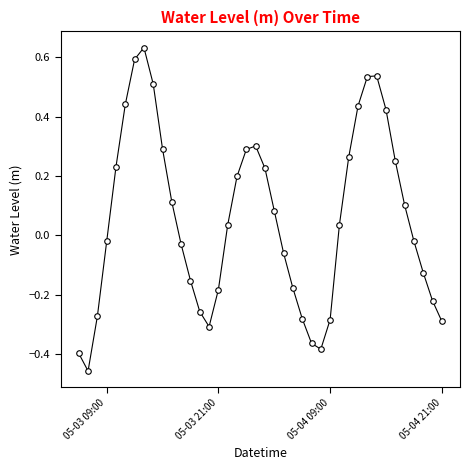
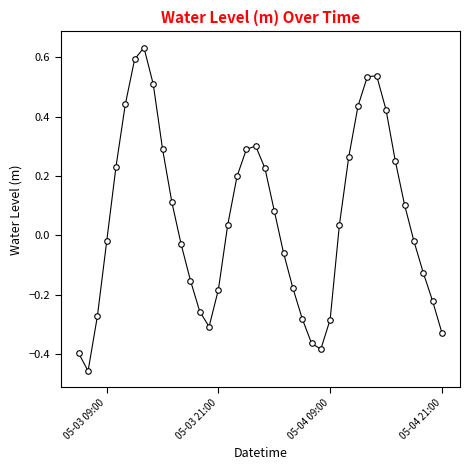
  {
    "05-03 09:00": -0.02,
    "05-03 21:00": -0.18,
    "05-04 09:00": -0.28,
-   "05-04 21:00": -0.29
+   "05-04 21:00": -0.33
  }
